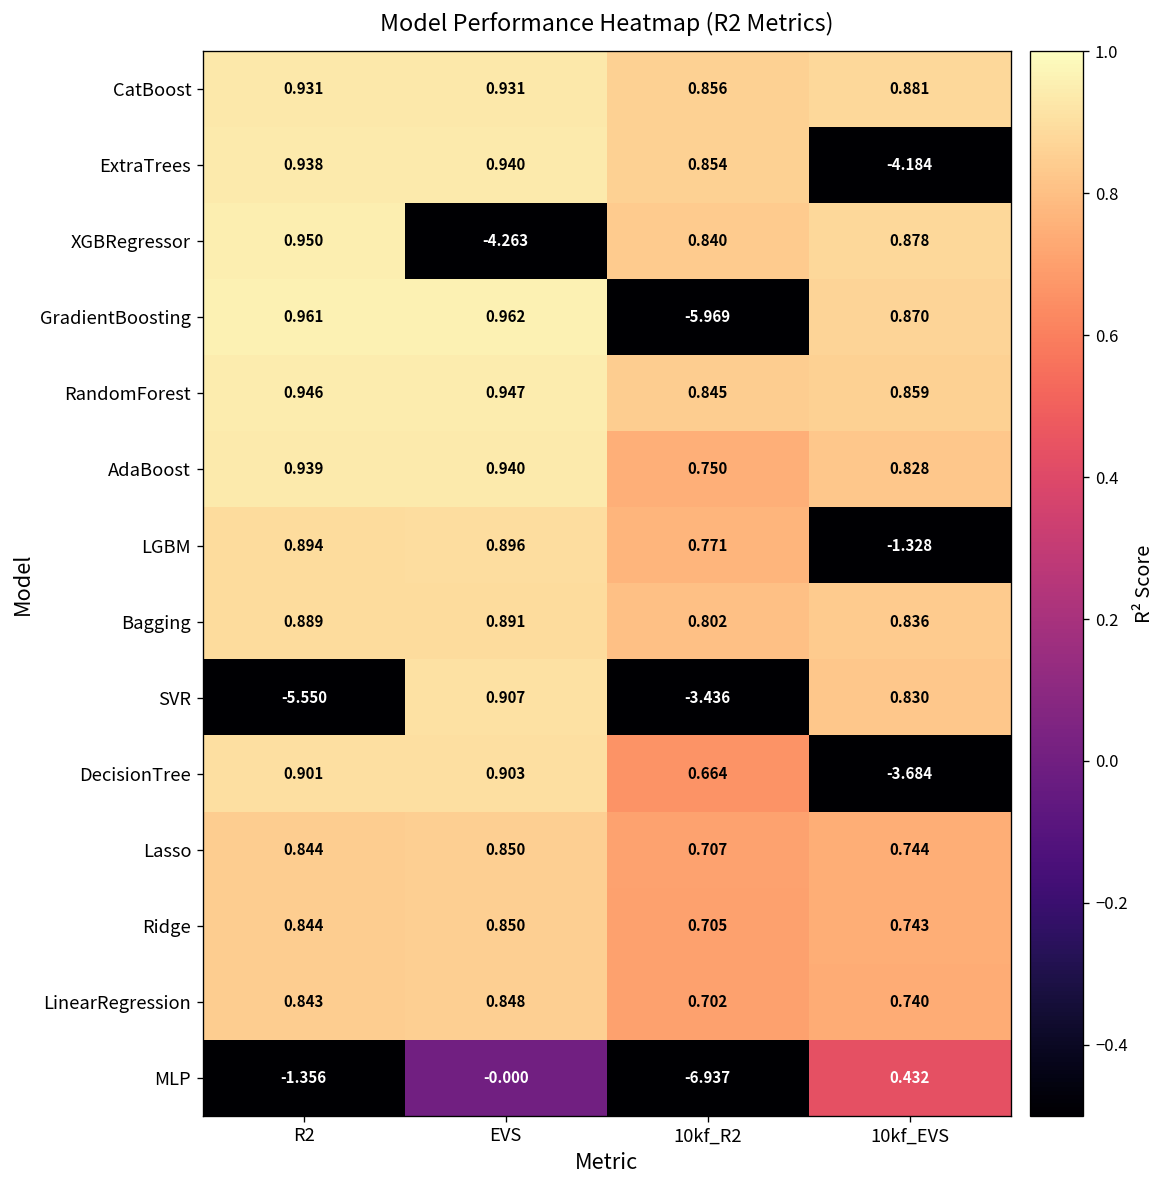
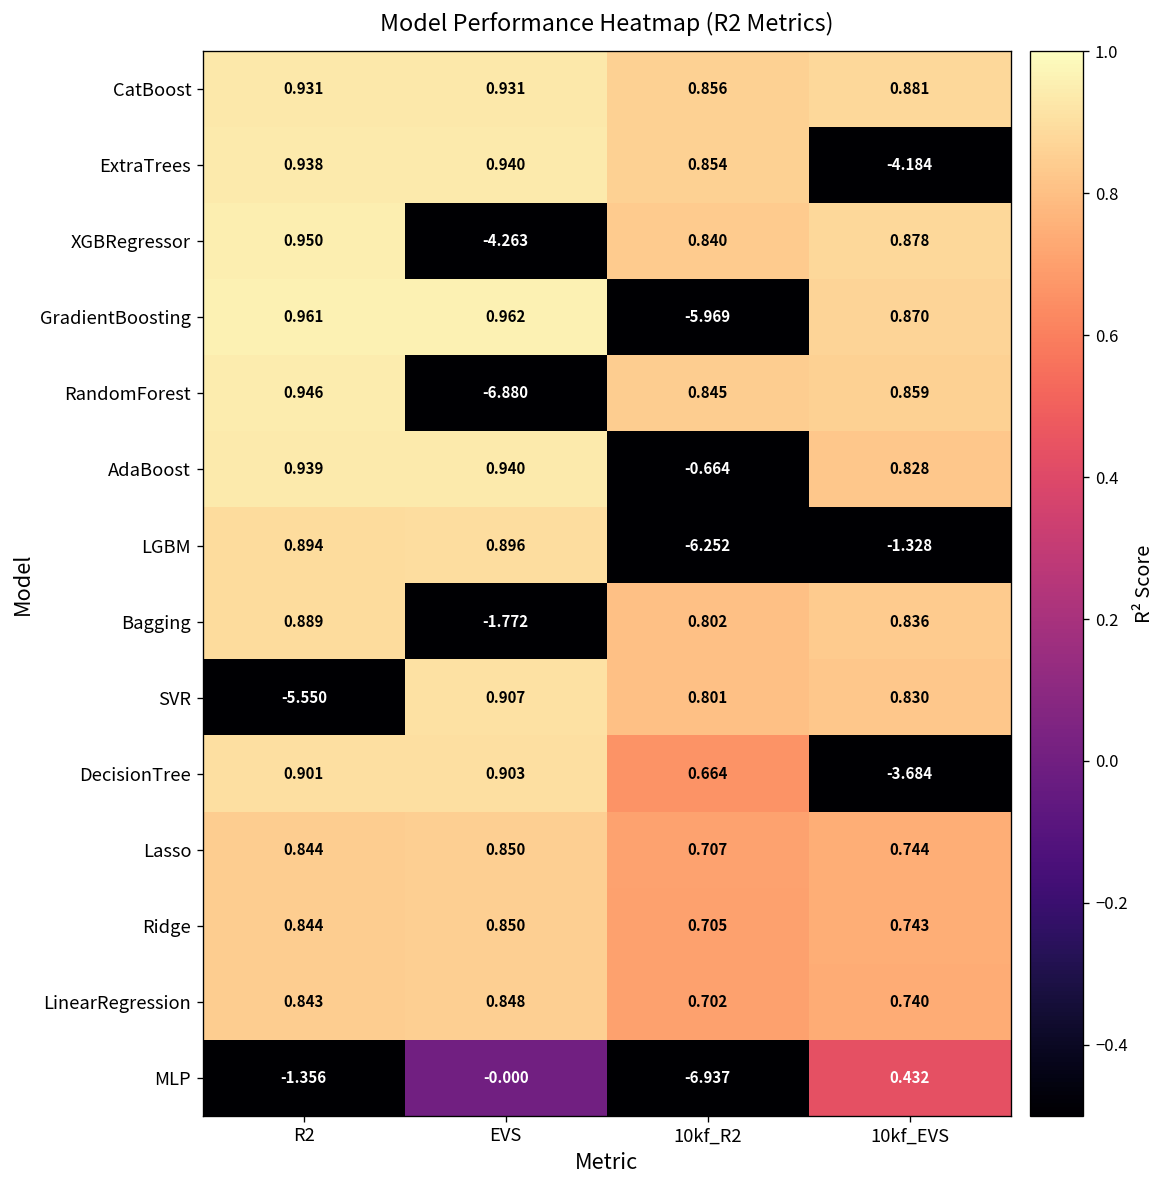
  {
    "CatBoost": {
      "R2": 0.931,
      "EVS": 0.931,
      "10kf_R2": 0.856,
      "10kf_EVS": 0.881
    },
    "ExtraTrees": {
      "R2": 0.938,
      "EVS": 0.940,
      "10kf_R2": 0.854,
      "10kf_EVS": -4.184
    },
    "XGBRegressor": {
      "R2": 0.950,
      "EVS": -4.263,
      "10kf_R2": 0.840,
      "10kf_EVS": 0.878
    },
    "GradientBoosting": {
      "R2": 0.961,
      "EVS": 0.962,
      "10kf_R2": -5.969,
      "10kf_EVS": 0.870
    },
    "RandomForest": {
      "R2": 0.946,
-     "EVS": 0.947,
+     "EVS": -6.880,
      "10kf_R2": 0.845,
      "10kf_EVS": 0.859
    },
    "AdaBoost": {
      "R2": 0.939,
      "EVS": 0.940,
-     "10kf_R2": 0.750,
+     "10kf_R2": -0.664,
      "10kf_EVS": 0.828
    },
    "LGBM": {
      "R2": 0.894,
      "EVS": 0.896,
-     "10kf_R2": 0.771,
+     "10kf_R2": -6.252,
      "10kf_EVS": -1.328
    },
    "Bagging": {
      "R2": 0.889,
-     "EVS": 0.891,
+     "EVS": -1.772,
      "10kf_R2": 0.802,
      "10kf_EVS": 0.836
    },
    "SVR": {
      "R2": -5.550,
      "EVS": 0.907,
-     "10kf_R2": -3.436,
+     "10kf_R2": 0.801,
      "10kf_EVS": 0.830
    },
    "DecisionTree": {
      "R2": 0.901,
      "EVS": 0.903,
      "10kf_R2": 0.664,
      "10kf_EVS": -3.684
    },
    "Lasso": {
      "R2": 0.844,
      "EVS": 0.850,
      "10kf_R2": 0.707,
      "10kf_EVS": 0.744
    },
    "Ridge": {
      "R2": 0.844,
      "EVS": 0.850,
      "10kf_R2": 0.705,
      "10kf_EVS": 0.743
    },
    "LinearRegression": {
      "R2": 0.843,
      "EVS": 0.848,
      "10kf_R2": 0.702,
      "10kf_EVS": 0.740
    },
    "MLP": {
      "R2": -1.356,
      "EVS": -0.000,
      "10kf_R2": -6.937,
      "10kf_EVS": 0.432
    }
  }
